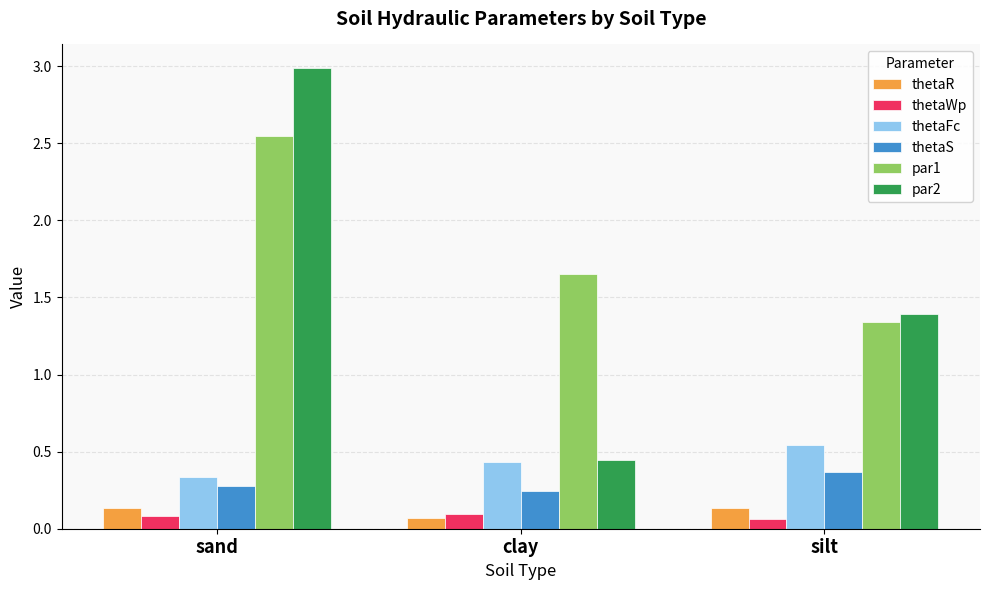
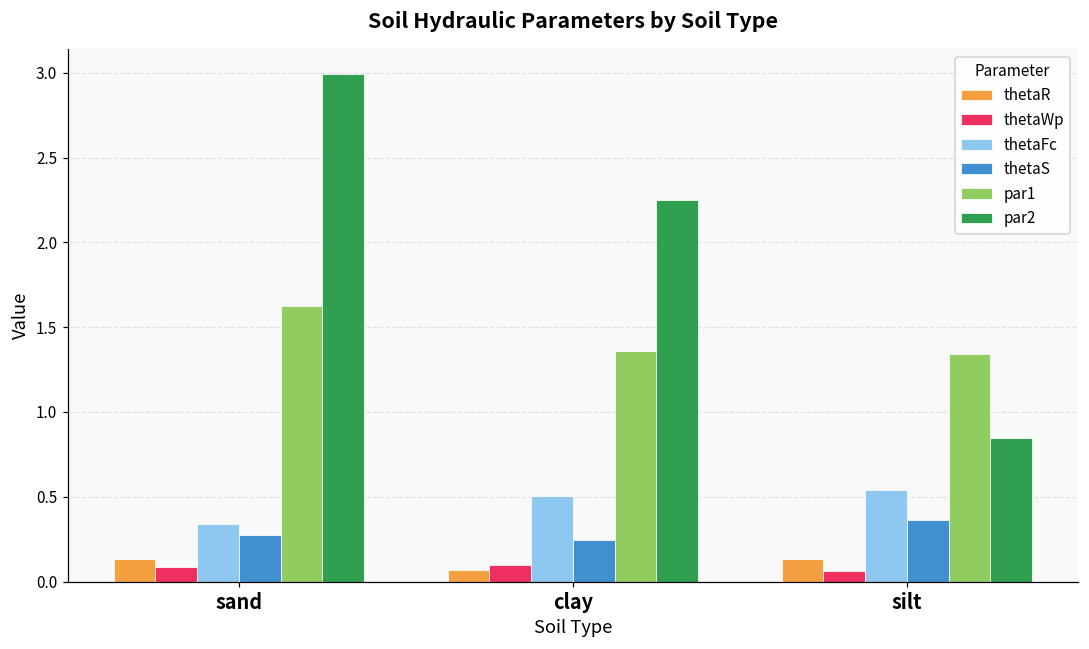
  {
    "thetaR": {
      "sand": 0.14,
      "clay": 0.07,
      "silt": 0.13
    },
    "thetaWp": {
      "sand": 0.08,
      "clay": 0.10,
      "silt": 0.06
    },
    "thetaFc": {
      "sand": 0.34,
-     "clay": 0.43,
+     "clay": 0.50,
      "silt": 0.54
    },
    "thetaS": {
      "sand": 0.28,
      "clay": 0.24,
      "silt": 0.36
    },
    "par1": {
-     "sand": 2.55,
-     "clay": 1.65,
+     "sand": 1.63,
+     "clay": 1.36,
      "silt": 1.34
    },
    "par2": {
      "sand": 2.99,
-     "clay": 0.45,
-     "silt": 1.40
+     "clay": 2.25,
+     "silt": 0.85
    }
  }
